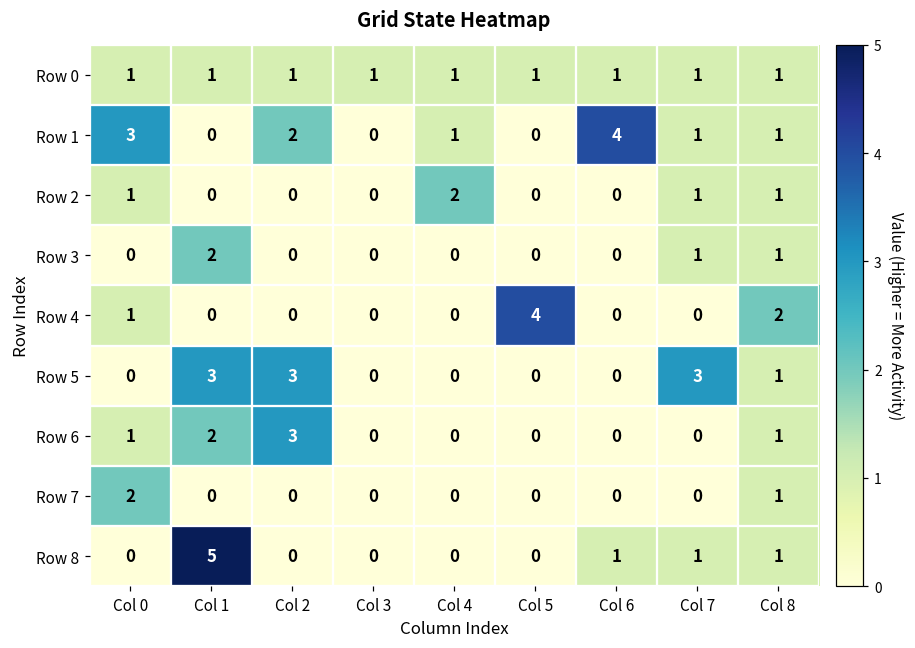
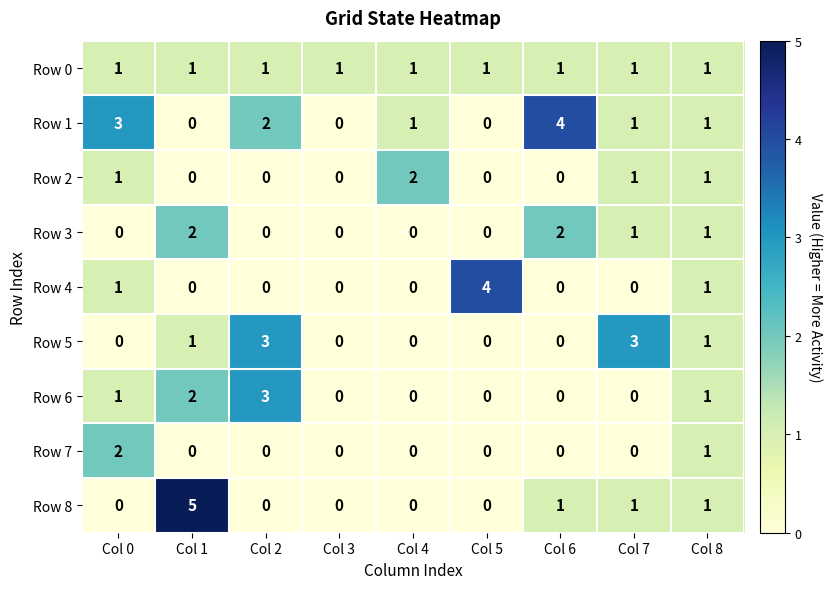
  {
    "Row 0": {
      "Col 0": 1,
      "Col 1": 1,
      "Col 2": 1,
      "Col 3": 1,
      "Col 4": 1,
      "Col 5": 1,
      "Col 6": 1,
      "Col 7": 1,
      "Col 8": 1
    },
    "Row 1": {
      "Col 0": 3,
      "Col 1": 0,
      "Col 2": 2,
      "Col 3": 0,
      "Col 4": 1,
      "Col 5": 0,
      "Col 6": 4,
      "Col 7": 1,
      "Col 8": 1
    },
    "Row 2": {
      "Col 0": 1,
      "Col 1": 0,
      "Col 2": 0,
      "Col 3": 0,
      "Col 4": 2,
      "Col 5": 0,
      "Col 6": 0,
      "Col 7": 1,
      "Col 8": 1
    },
    "Row 3": {
      "Col 0": 0,
      "Col 1": 2,
      "Col 2": 0,
      "Col 3": 0,
      "Col 4": 0,
      "Col 5": 0,
-     "Col 6": 0,
+     "Col 6": 2,
      "Col 7": 1,
      "Col 8": 1
    },
    "Row 4": {
      "Col 0": 1,
      "Col 1": 0,
      "Col 2": 0,
      "Col 3": 0,
      "Col 4": 0,
      "Col 5": 4,
      "Col 6": 0,
      "Col 7": 0,
-     "Col 8": 2
+     "Col 8": 1
    },
    "Row 5": {
      "Col 0": 0,
-     "Col 1": 3,
+     "Col 1": 1,
      "Col 2": 3,
      "Col 3": 0,
      "Col 4": 0,
      "Col 5": 0,
      "Col 6": 0,
      "Col 7": 3,
      "Col 8": 1
    },
    "Row 6": {
      "Col 0": 1,
      "Col 1": 2,
      "Col 2": 3,
      "Col 3": 0,
      "Col 4": 0,
      "Col 5": 0,
      "Col 6": 0,
      "Col 7": 0,
      "Col 8": 1
    },
    "Row 7": {
      "Col 0": 2,
      "Col 1": 0,
      "Col 2": 0,
      "Col 3": 0,
      "Col 4": 0,
      "Col 5": 0,
      "Col 6": 0,
      "Col 7": 0,
      "Col 8": 1
    },
    "Row 8": {
      "Col 0": 0,
      "Col 1": 5,
      "Col 2": 0,
      "Col 3": 0,
      "Col 4": 0,
      "Col 5": 0,
      "Col 6": 1,
      "Col 7": 1,
      "Col 8": 1
    }
  }
